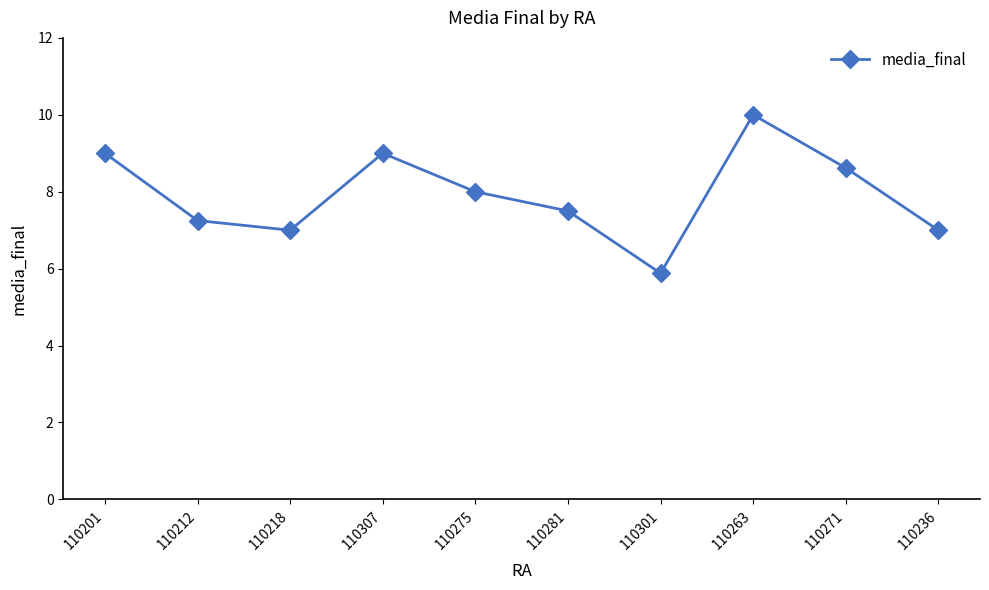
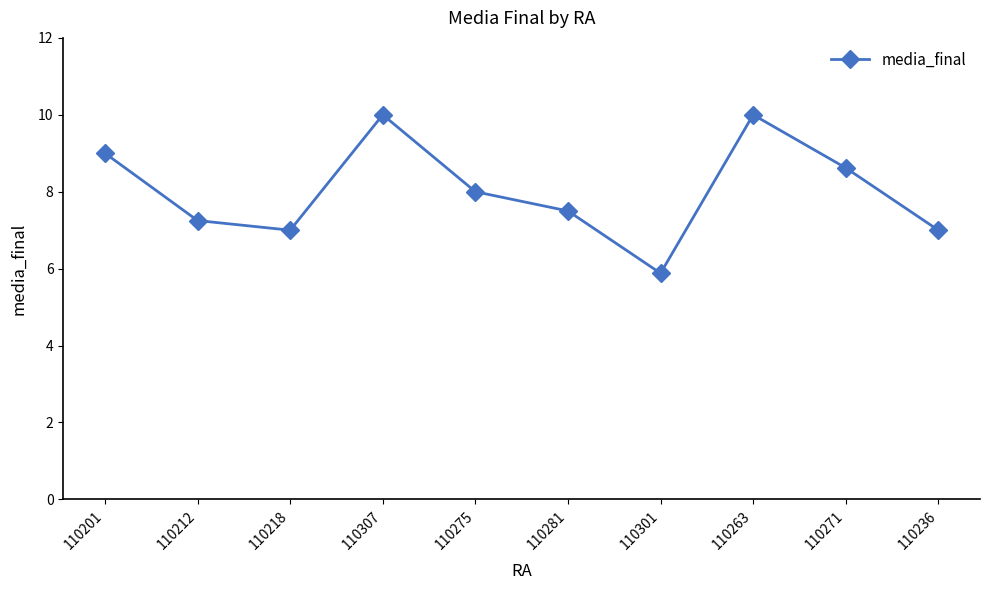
  {
    "110201": 9,
    "110212": 7.3,
    "110218": 7,
-   "110307": 9,
+   "110307": 10,
    "110275": 8,
    "110281": 7.5,
    "110301": 5.9,
    "110263": 10,
    "110271": 8.6,
    "110236": 7
  }
